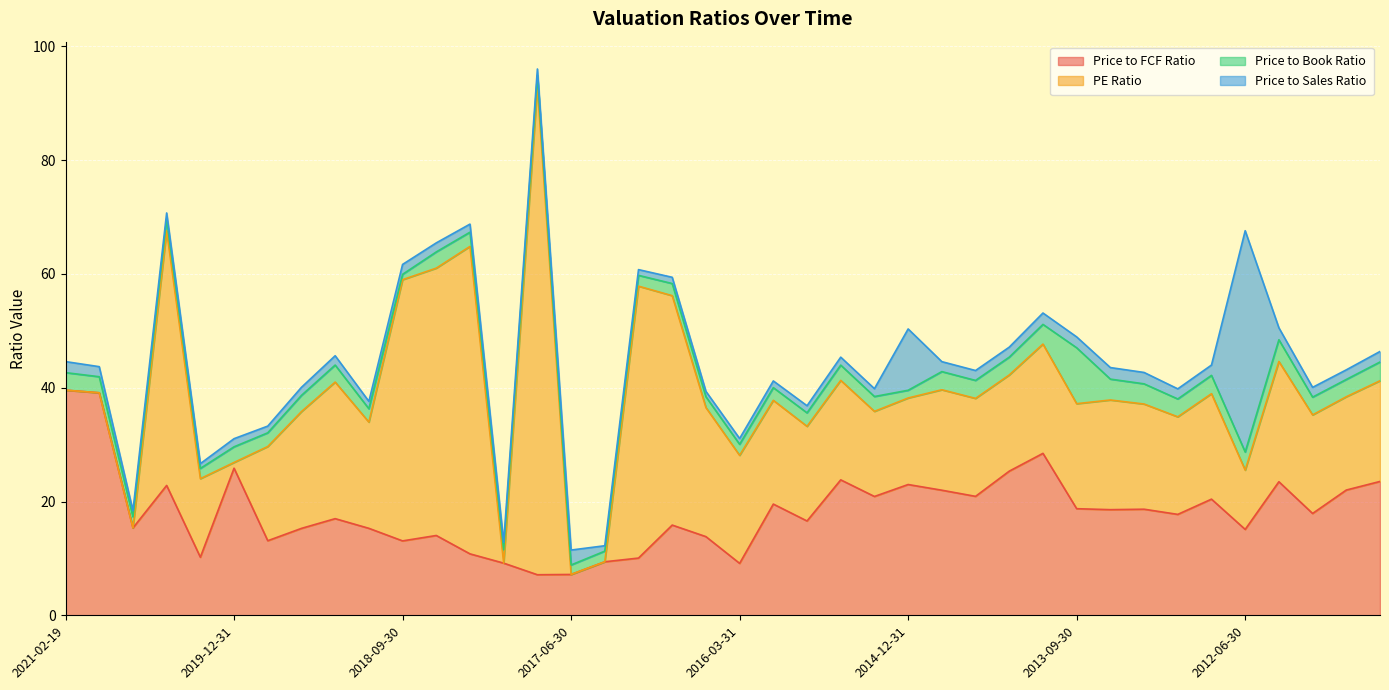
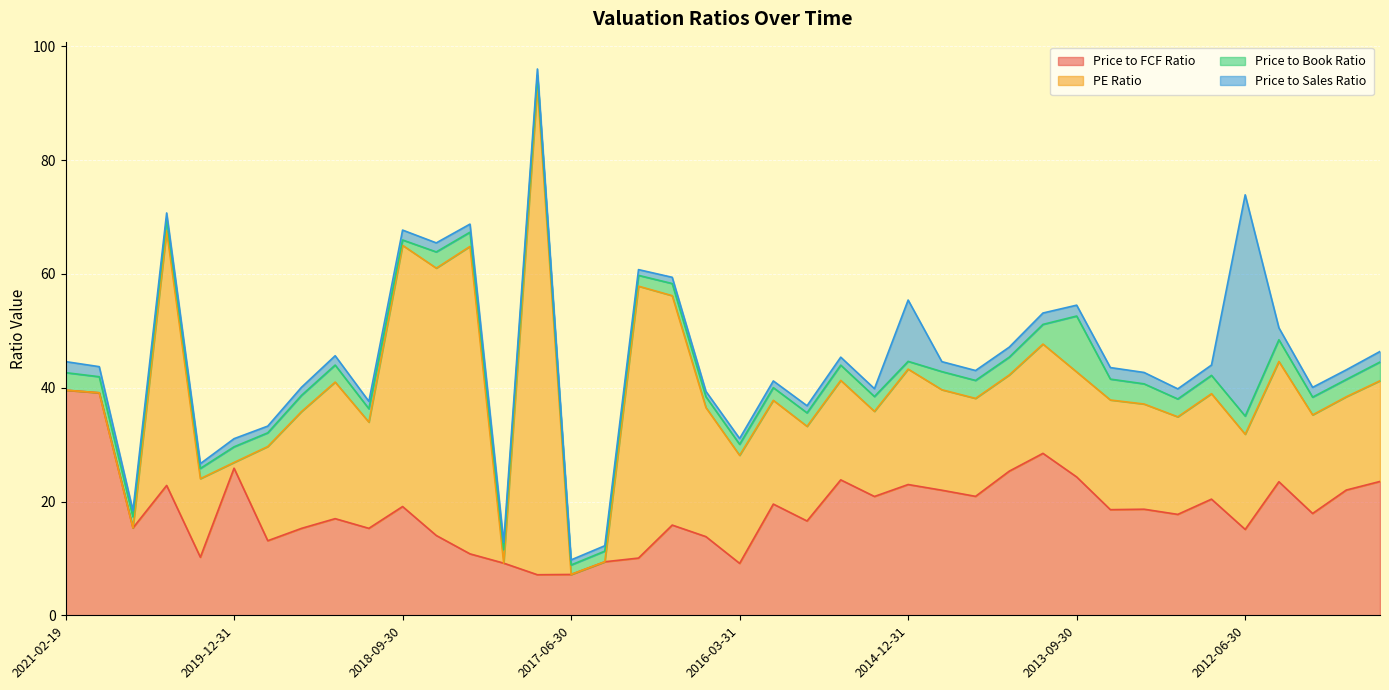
  {
    "Price to FCF Ratio": {
      "2019-12-31": 26,
-     "2018-09-30": 13,
+     "2018-09-30": 19,
      "2016-03-31": 9,
      "2014-12-31": 23,
-     "2013-09-30": 19,
+     "2013-09-30": 24,
      "2012-06-30": 15
    },
    "PE Ratio": {
      "2019-12-31": 1,
      "2018-09-30": 46,
      "2016-03-31": 19,
-     "2014-12-31": 15,
+     "2014-12-31": 20,
      "2013-09-30": 18,
-     "2012-06-30": 10
+     "2012-06-30": 17
    },
    "Price to Book Ratio": {
      "2021-02-19": 3,
      "2019-12-31": 3,
      "2018-09-30": 1,
      "2017-06-30": 2,
      "2016-03-31": 2,
      "2014-12-31": 1,
      "2013-09-30": 10,
      "2012-06-30": 3
    },
    "Price to Sales Ratio": {
      "2021-02-19": 2,
      "2019-12-31": 1,
      "2018-09-30": 2,
-     "2017-06-30": 3,
+     "2017-06-30": 1,
      "2016-03-31": 1,
      "2014-12-31": 11,
      "2013-09-30": 2,
      "2012-06-30": 39
    }
  }
